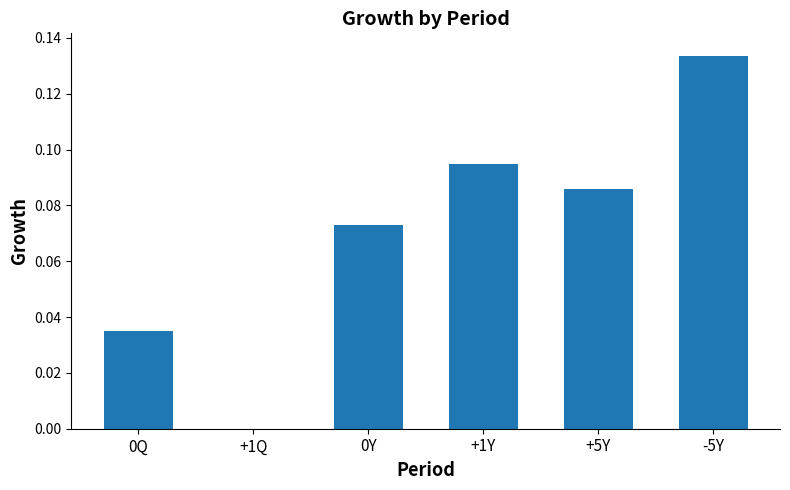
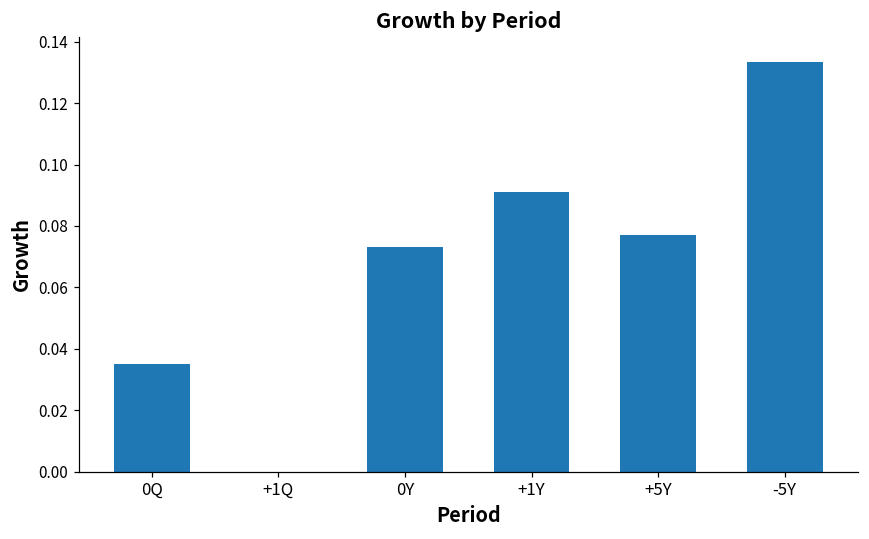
  {
    "0Q": 0.035,
    "0Y": 0.073,
-   "+1Y": 0.095,
-   "+5Y": 0.086,
+   "+1Y": 0.091,
+   "+5Y": 0.077,
    "-5Y": 0.134
  }
